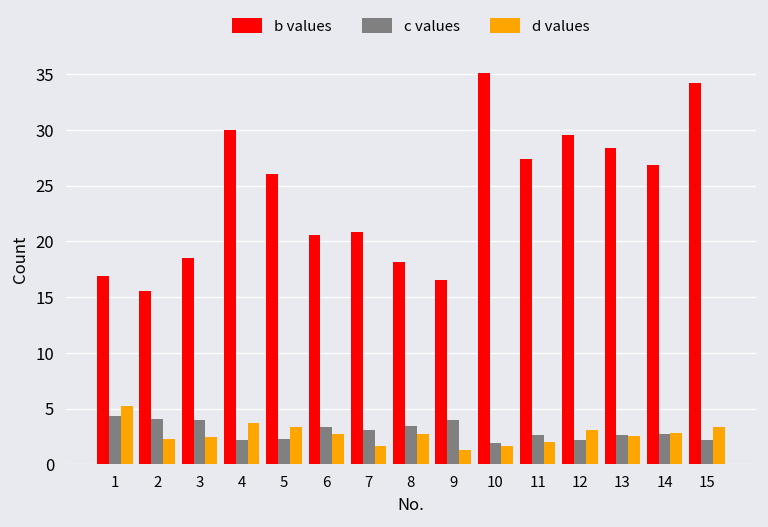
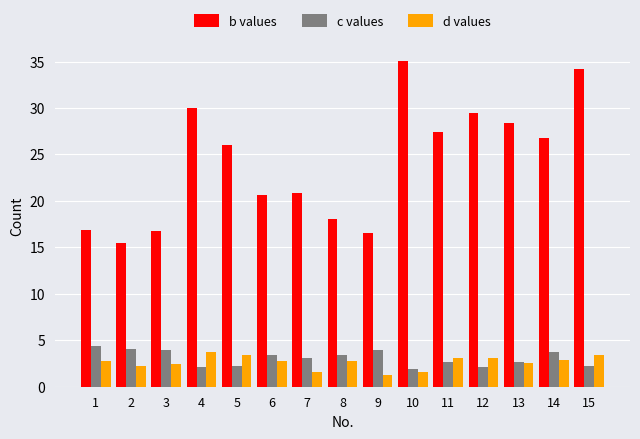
  {
    "b values": {
      "1": 17,
      "2": 16,
-     "3": 19,
+     "3": 17,
      "4": 30,
      "5": 26,
      "6": 21,
      "7": 21,
      "8": 18,
      "9": 17,
      "10": 35,
      "11": 27,
      "12": 30,
      "13": 28,
      "14": 27,
      "15": 34
    },
    "c values": {
      "1": 4,
      "2": 4,
      "3": 4,
      "4": 2,
      "5": 2,
      "6": 3,
      "7": 3,
      "8": 3,
      "9": 4,
      "10": 2,
      "11": 3,
      "12": 2,
      "13": 3,
-     "14": 3,
+     "14": 4,
      "15": 2
    },
    "d values": {
-     "1": 5,
+     "1": 3,
      "2": 2,
      "3": 2,
      "4": 4,
      "5": 3,
      "6": 3,
      "7": 2,
      "8": 3,
      "9": 1,
      "10": 2,
-     "11": 2,
+     "11": 3,
      "12": 3,
      "13": 3,
      "14": 3,
      "15": 3
    }
  }
